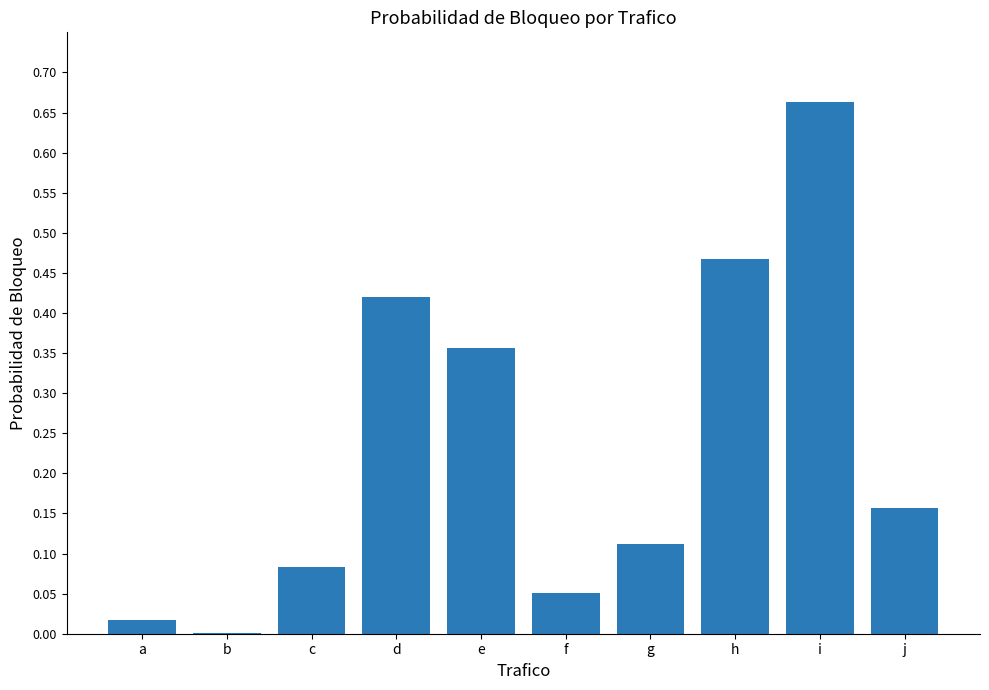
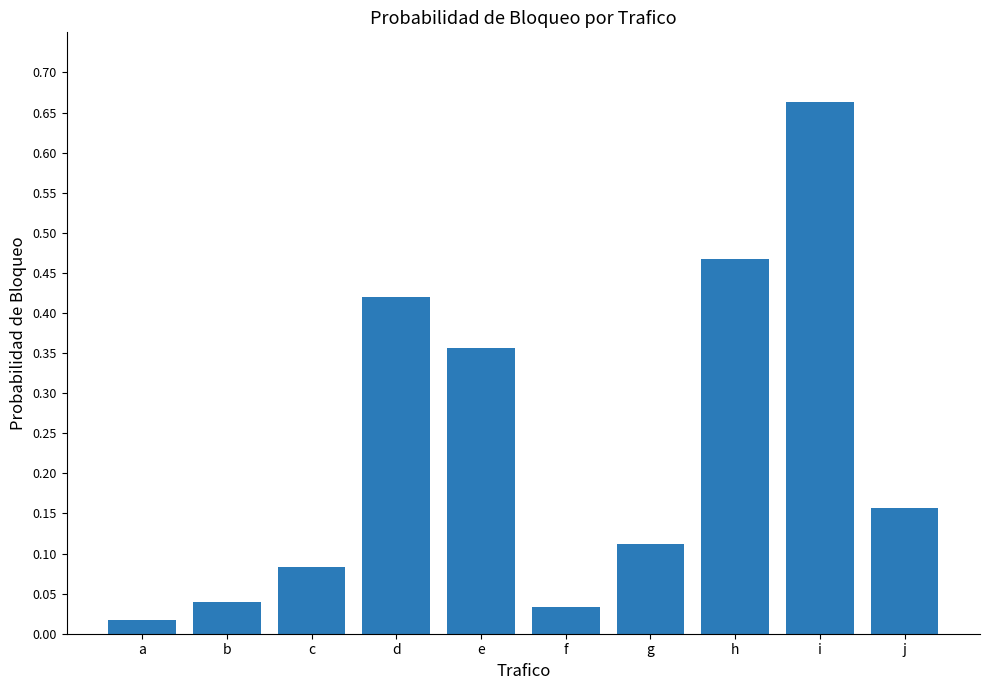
  {
    "a": 0.02,
-   "b": 0.00,
+   "b": 0.04,
    "c": 0.08,
    "d": 0.42,
    "e": 0.36,
-   "f": 0.05,
+   "f": 0.03,
    "g": 0.11,
    "h": 0.47,
    "i": 0.66,
    "j": 0.16
  }
